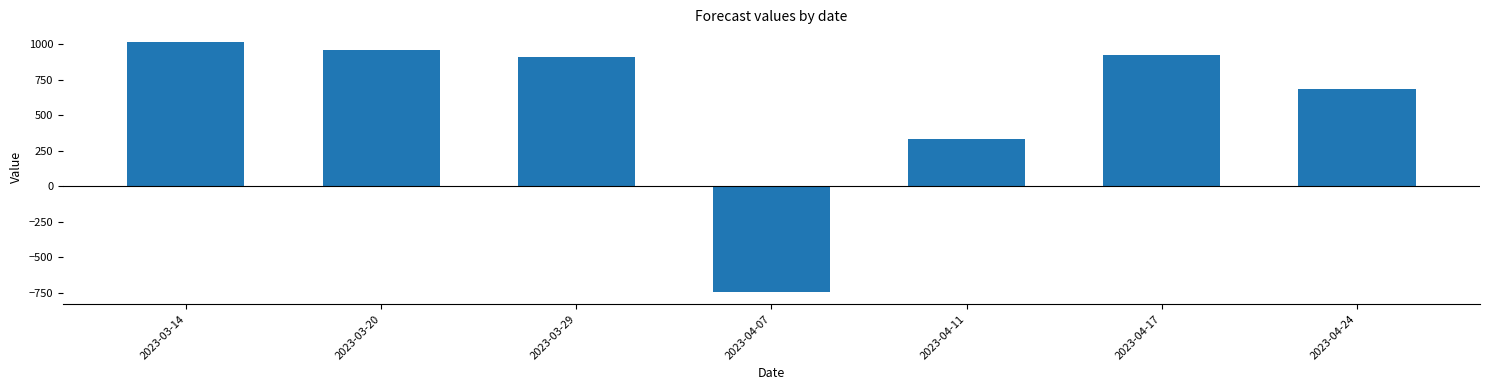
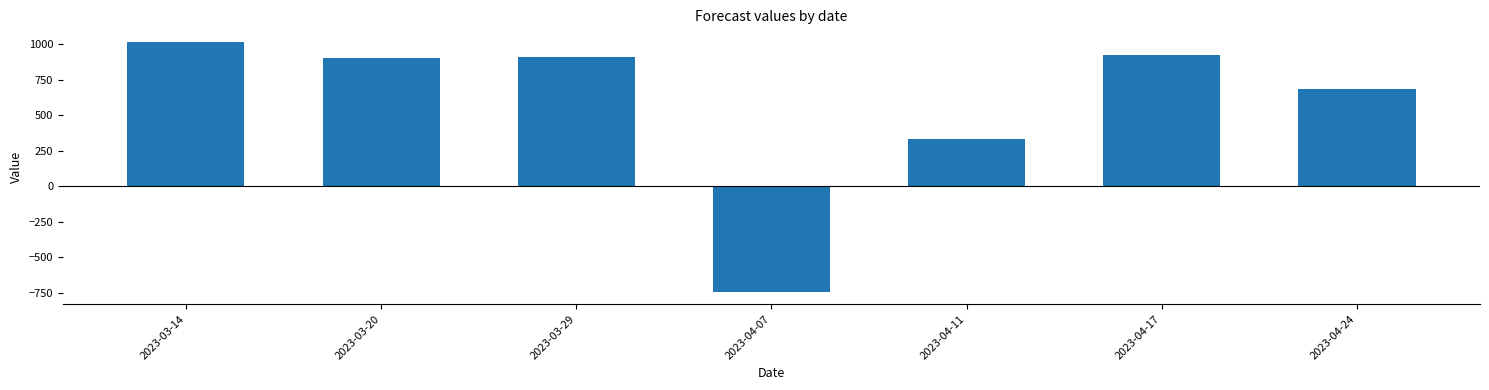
  {
    "2023-03-14": 1020,
-   "2023-03-20": 960,
+   "2023-03-20": 900,
    "2023-03-29": 910,
    "2023-04-07": -740,
    "2023-04-11": 330,
    "2023-04-17": 920,
    "2023-04-24": 690
  }
